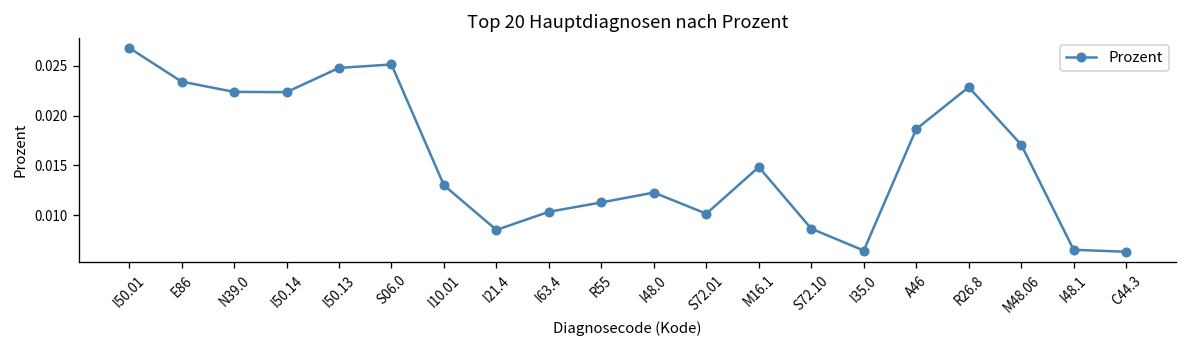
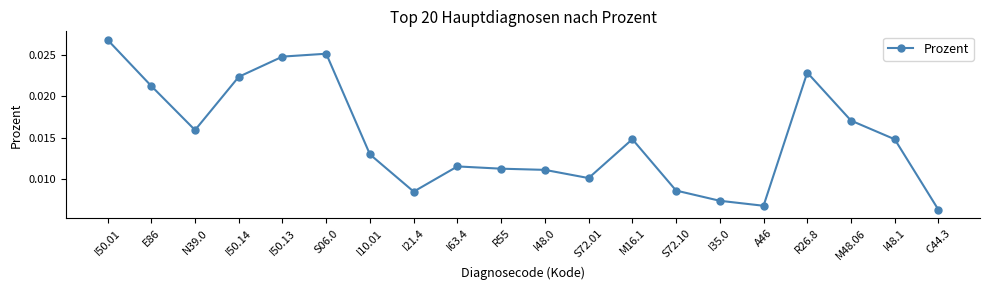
  {
    "I50.01": 0.027,
-   "E86": 0.023,
-   "N39.0": 0.022,
+   "E86": 0.021,
+   "N39.0": 0.016,
    "I50.14": 0.022,
    "I50.13": 0.025,
    "S06.0": 0.025,
    "I10.01": 0.013,
    "I21.4": 0.009,
-   "I63.4": 0.010,
+   "I63.4": 0.012,
    "R55": 0.011,
-   "I48.0": 0.012,
+   "I48.0": 0.011,
    "S72.01": 0.010,
    "M16.1": 0.015,
    "S72.10": 0.009,
-   "I35.0": 0.006,
-   "A46": 0.019,
+   "I35.0": 0.007,
+   "A46": 0.007,
    "R26.8": 0.023,
    "M48.06": 0.017,
-   "I48.1": 0.007,
+   "I48.1": 0.015,
    "C44.3": 0.006
  }
